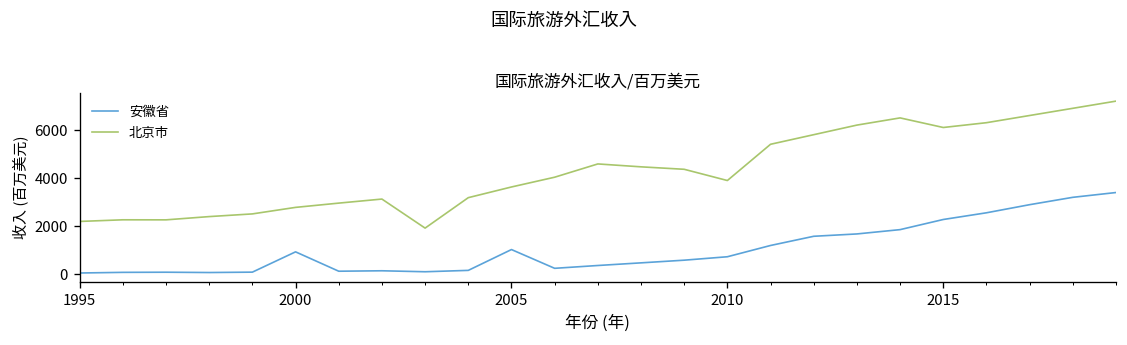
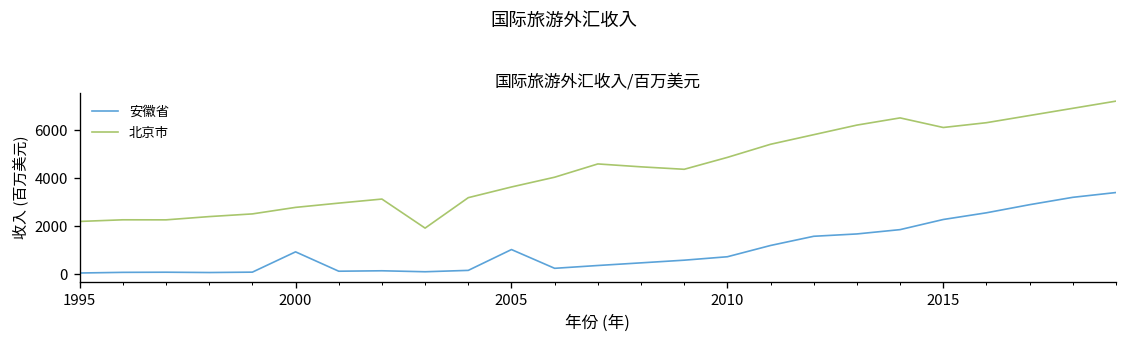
  {
    "安徽省": {
      "1995": 0,
      "2000": 900,
      "2005": 1000,
      "2010": 700,
      "2015": 2300
    },
    "北京市": {
      "1995": 2200,
      "2000": 2800,
      "2005": 3600,
-     "2010": 3900,
+     "2010": 4900,
      "2015": 6100
    }
  }
